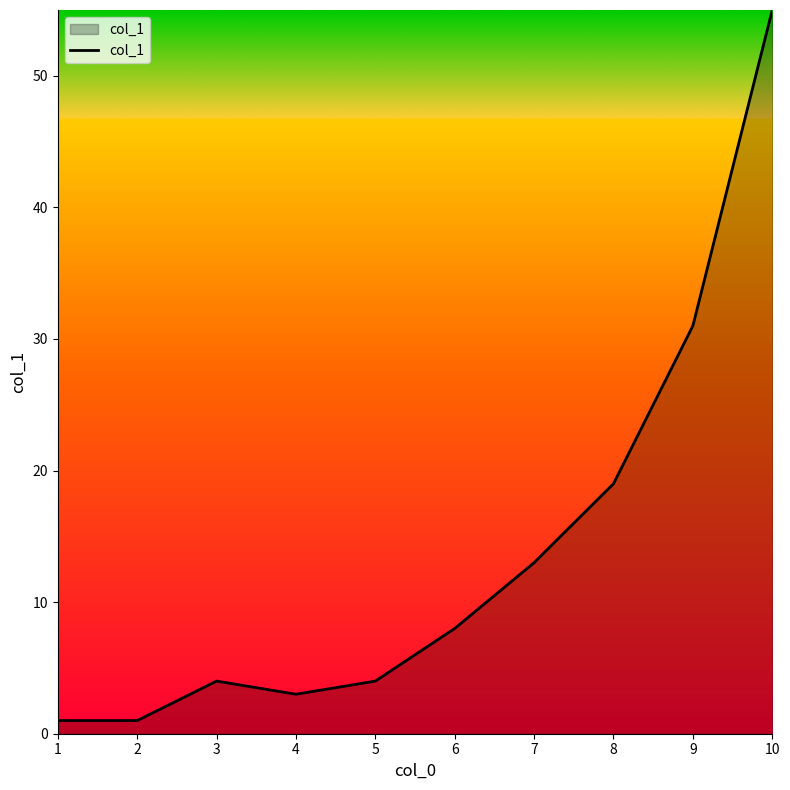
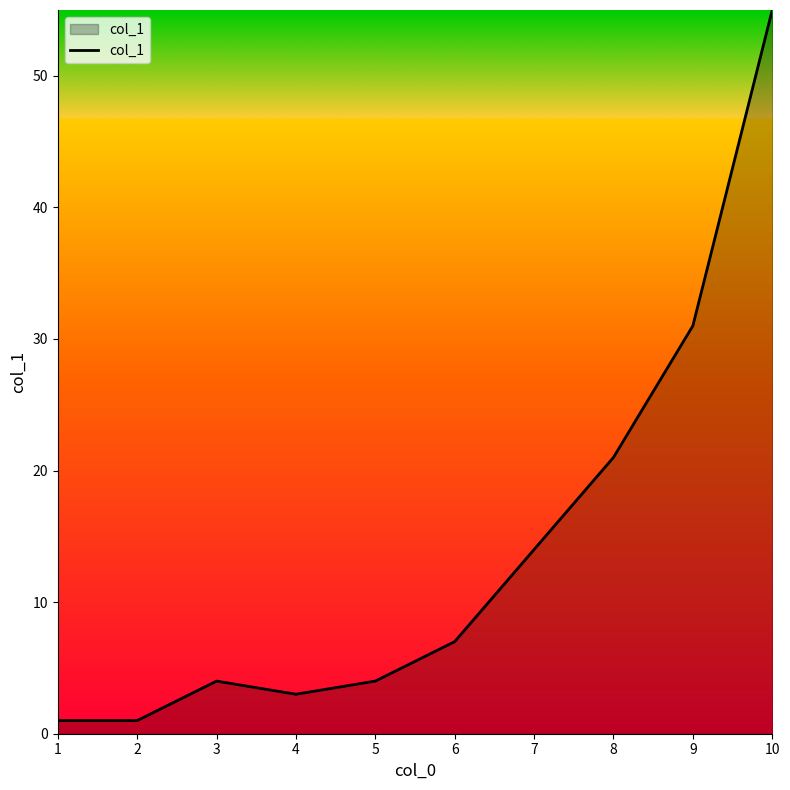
  {
    "1": 1,
    "2": 1,
    "3": 4,
    "4": 3,
    "5": 4,
-   "6": 8,
-   "7": 13,
-   "8": 19,
+   "6": 7,
+   "7": 14,
+   "8": 21,
    "9": 31,
    "10": 55
  }
